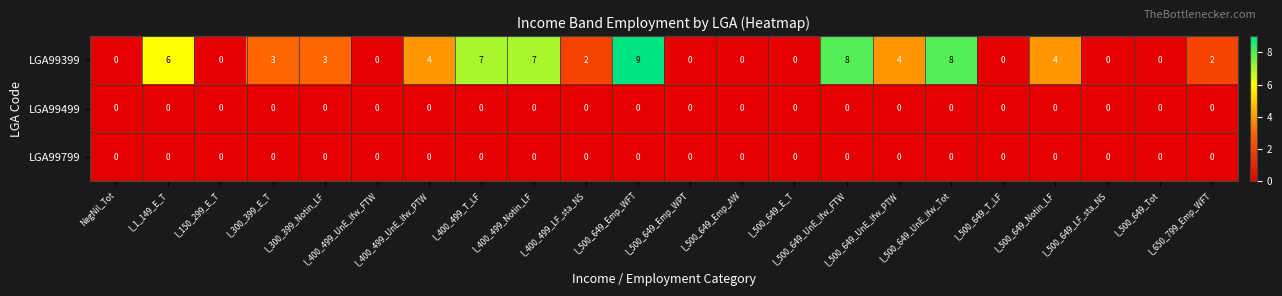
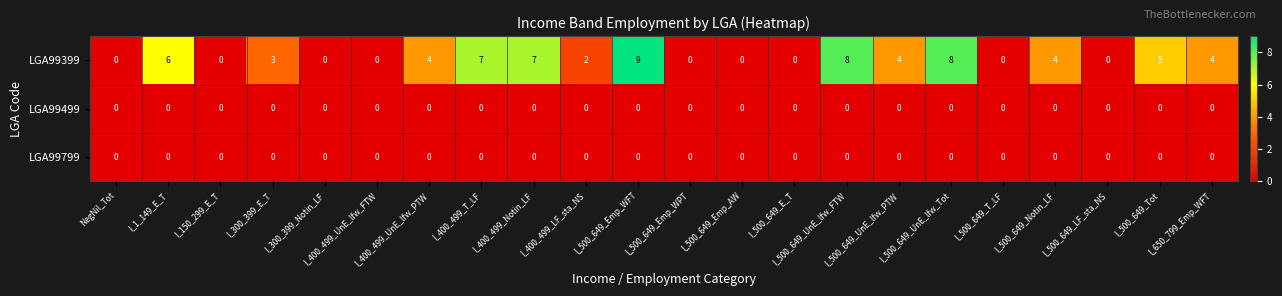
  {
    "LGA99399": {
      "NegNil_Tot": 0,
      "I_1_149_E_T": 6,
      "I_150_299_E_T": 0,
      "I_300_399_E_T": 3,
-     "I_300_399_Notin_LF": 3,
+     "I_300_399_Notin_LF": 0,
      "I_400_499_UnE_lfw_FTW": 0,
      "I_400_499_UnE_lfw_PTW": 4,
      "I_400_499_T_LF": 7,
      "I_400_499_Notin_LF": 7,
      "I_400_499_LF_sta_NS": 2,
      "I_500_649_Emp_WFT": 9,
      "I_500_649_Emp_WPT": 0,
      "I_500_649_Emp_AW": 0,
      "I_500_649_E_T": 0,
      "I_500_649_UnE_lfw_FTW": 8,
      "I_500_649_UnE_lfw_PTW": 4,
      "I_500_649_UnE_lfw_Tot": 8,
      "I_500_649_T_LF": 0,
      "I_500_649_Notin_LF": 4,
      "I_500_649_LF_sta_NS": 0,
-     "I_500_649_Tot": 0,
-     "I_650_799_Emp_WFT": 2
+     "I_500_649_Tot": 5,
+     "I_650_799_Emp_WFT": 4
    },
    "LGA99499": {
      "NegNil_Tot": 0,
      "I_1_149_E_T": 0,
      "I_150_299_E_T": 0,
      "I_300_399_E_T": 0,
      "I_300_399_Notin_LF": 0,
      "I_400_499_UnE_lfw_FTW": 0,
      "I_400_499_UnE_lfw_PTW": 0,
      "I_400_499_T_LF": 0,
      "I_400_499_Notin_LF": 0,
      "I_400_499_LF_sta_NS": 0,
      "I_500_649_Emp_WFT": 0,
      "I_500_649_Emp_WPT": 0,
      "I_500_649_Emp_AW": 0,
      "I_500_649_E_T": 0,
      "I_500_649_UnE_lfw_FTW": 0,
      "I_500_649_UnE_lfw_PTW": 0,
      "I_500_649_UnE_lfw_Tot": 0,
      "I_500_649_T_LF": 0,
      "I_500_649_Notin_LF": 0,
      "I_500_649_LF_sta_NS": 0,
      "I_500_649_Tot": 0,
      "I_650_799_Emp_WFT": 0
    },
    "LGA99799": {
      "NegNil_Tot": 0,
      "I_1_149_E_T": 0,
      "I_150_299_E_T": 0,
      "I_300_399_E_T": 0,
      "I_300_399_Notin_LF": 0,
      "I_400_499_UnE_lfw_FTW": 0,
      "I_400_499_UnE_lfw_PTW": 0,
      "I_400_499_T_LF": 0,
      "I_400_499_Notin_LF": 0,
      "I_400_499_LF_sta_NS": 0,
      "I_500_649_Emp_WFT": 0,
      "I_500_649_Emp_WPT": 0,
      "I_500_649_Emp_AW": 0,
      "I_500_649_E_T": 0,
      "I_500_649_UnE_lfw_FTW": 0,
      "I_500_649_UnE_lfw_PTW": 0,
      "I_500_649_UnE_lfw_Tot": 0,
      "I_500_649_T_LF": 0,
      "I_500_649_Notin_LF": 0,
      "I_500_649_LF_sta_NS": 0,
      "I_500_649_Tot": 0,
      "I_650_799_Emp_WFT": 0
    }
  }
